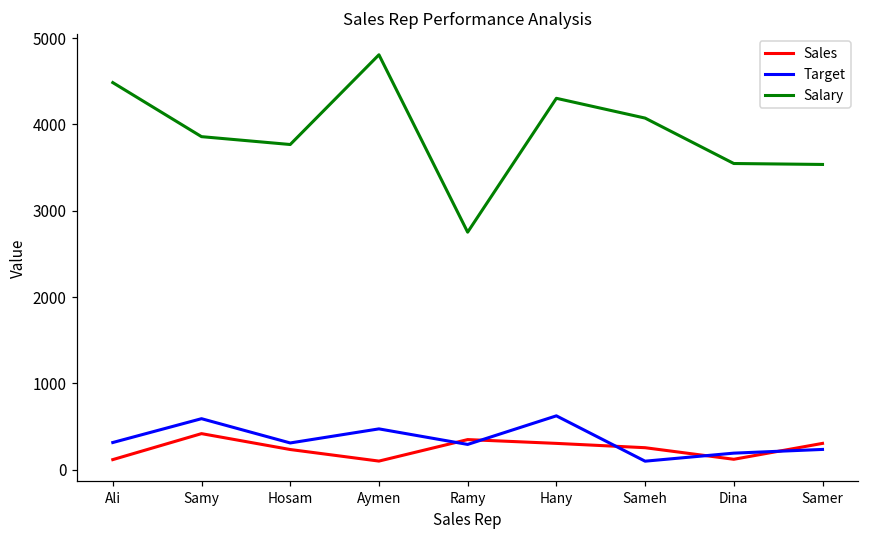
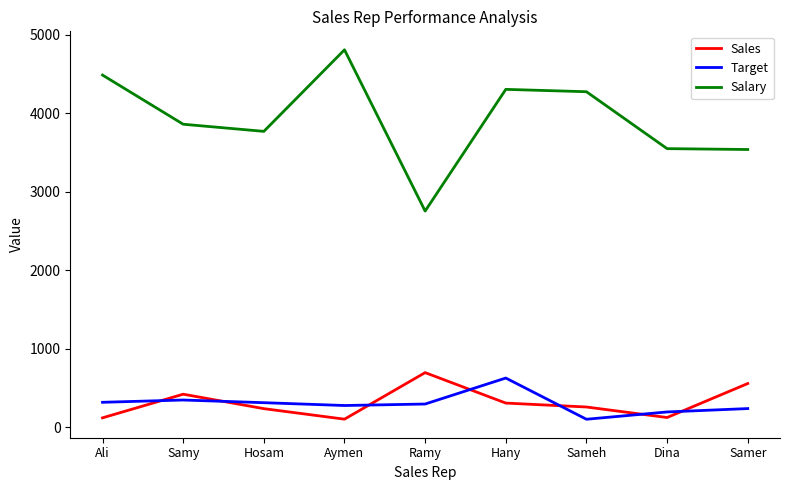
  {
    "Sales": {
      "Ali": 100,
      "Samy": 400,
      "Hosam": 200,
      "Aymen": 100,
-     "Ramy": 400,
+     "Ramy": 700,
      "Hany": 300,
      "Sameh": 300,
      "Dina": 100,
-     "Samer": 300
+     "Samer": 600
    },
    "Target": {
      "Ali": 300,
-     "Samy": 600,
+     "Samy": 300,
      "Hosam": 300,
-     "Aymen": 500,
+     "Aymen": 300,
      "Ramy": 300,
      "Hany": 600,
      "Sameh": 100,
      "Dina": 200,
      "Samer": 200
    },
    "Salary": {
      "Ali": 4500,
      "Samy": 3900,
      "Hosam": 3800,
      "Aymen": 4800,
      "Ramy": 2800,
      "Hany": 4300,
-     "Sameh": 4100,
+     "Sameh": 4300,
      "Dina": 3500,
      "Samer": 3500
    }
  }
